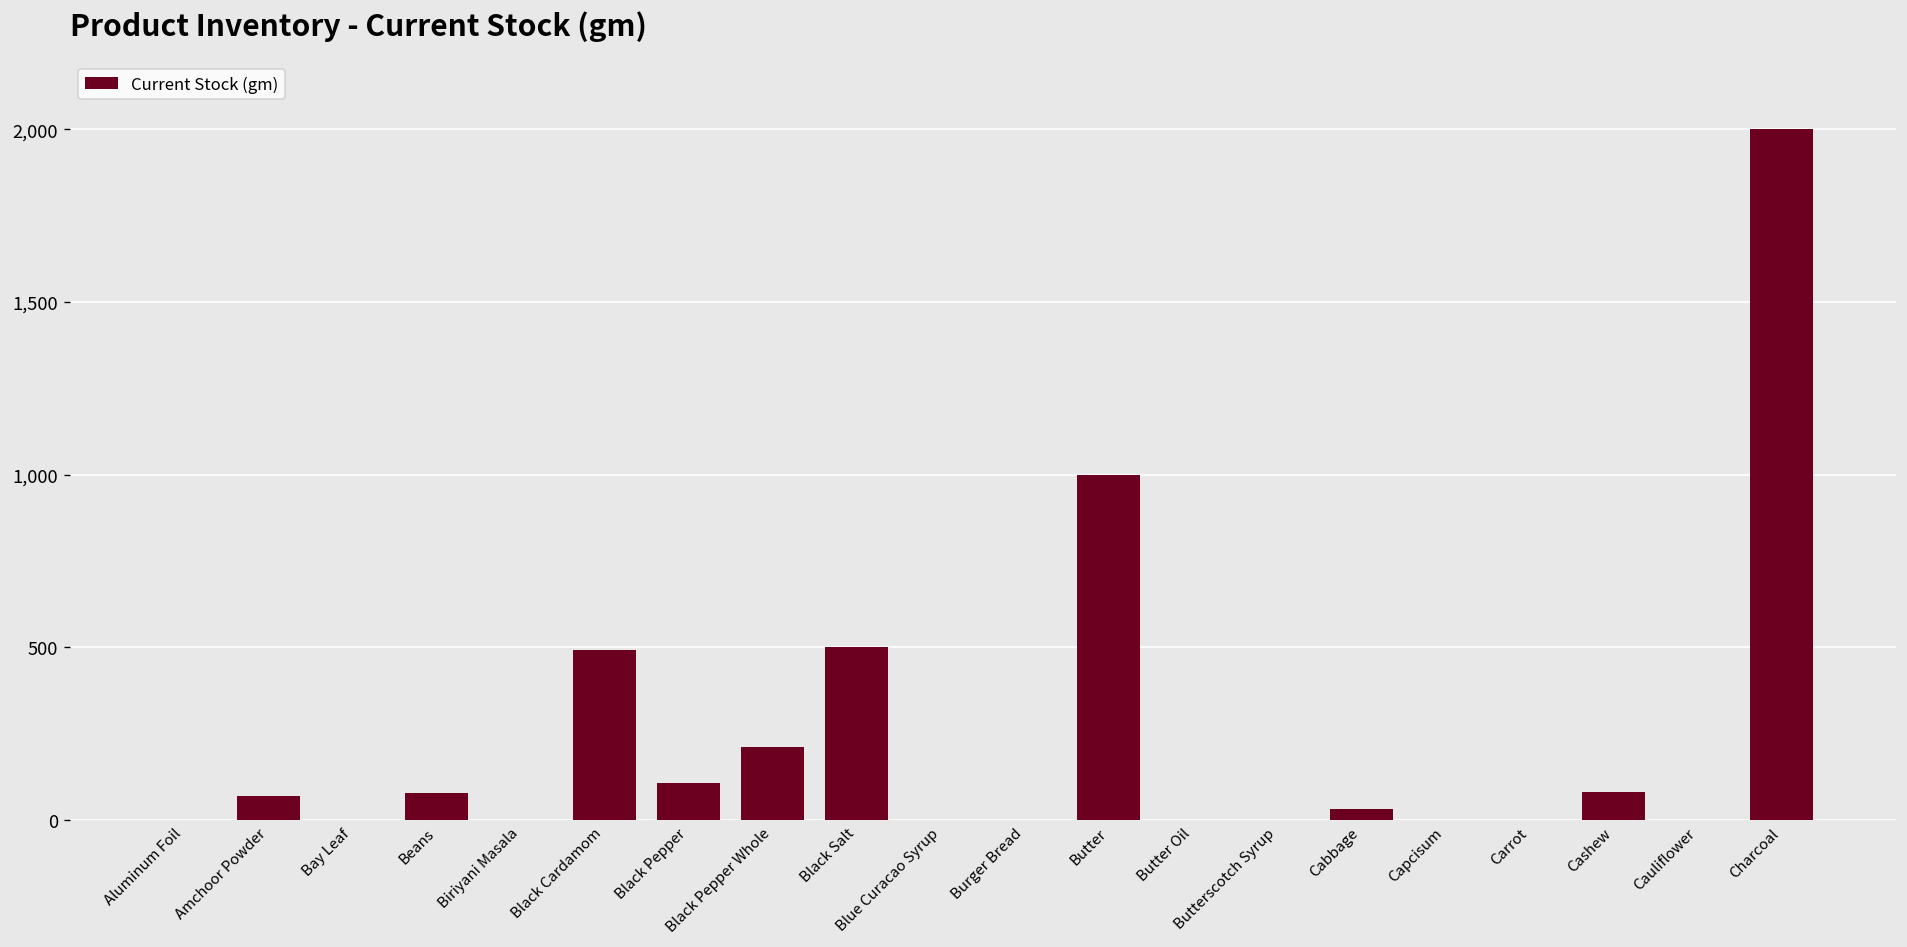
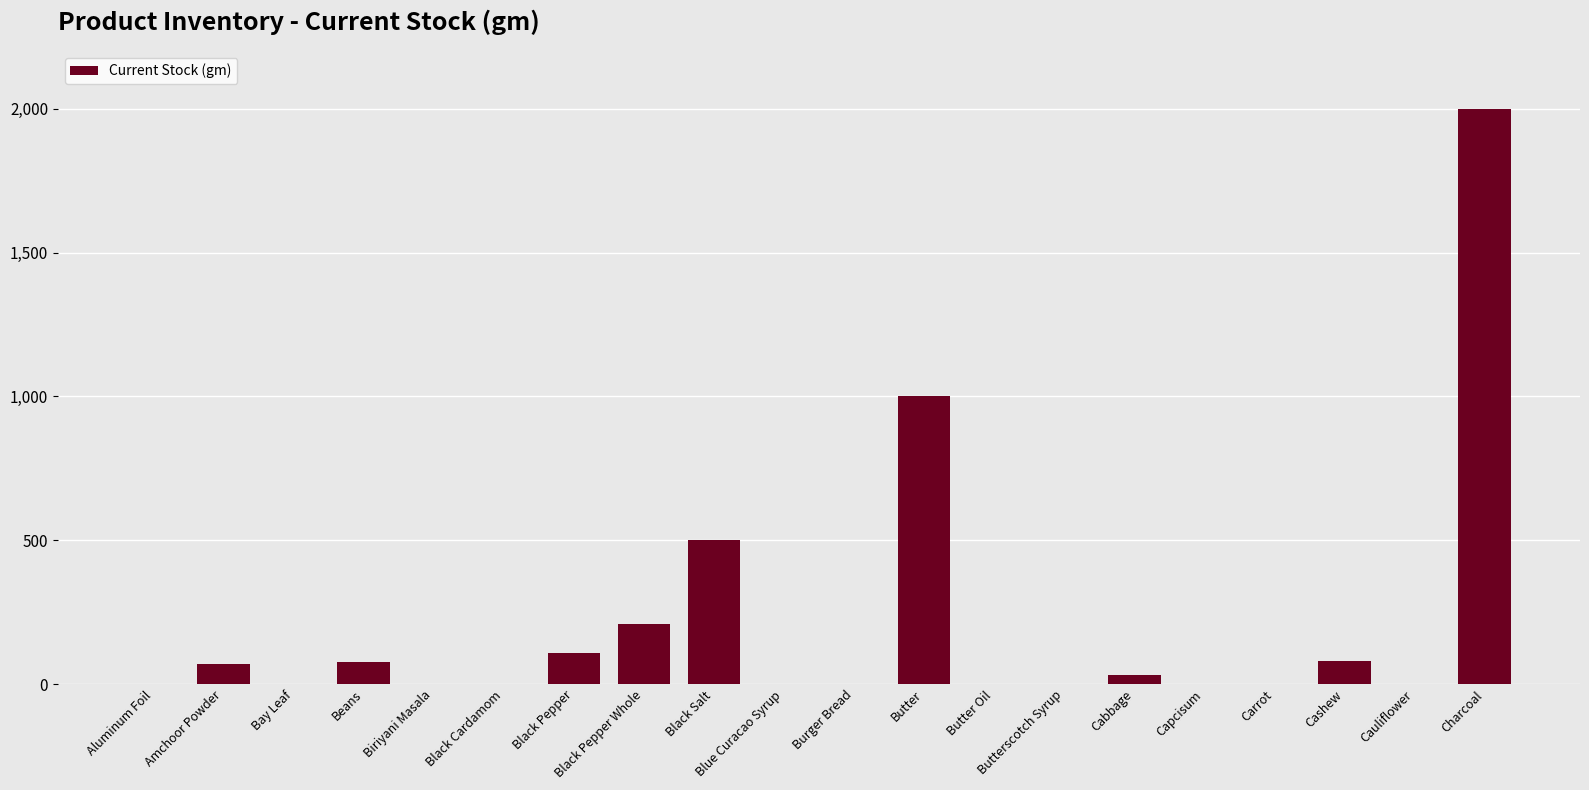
  {
    "Aluminum Foil": "0",
    "Amchoor Powder": "70",
    "Bay Leaf": "0",
    "Beans": "80",
    "Biriyani Masala": "0",
-   "Black Cardamom": "490",
+   "Black Cardamom": "0",
    "Black Pepper": "110",
    "Black Pepper Whole": "210",
    "Black Salt": "500",
    "Blue Curacao Syrup": "0",
    "Burger Bread": "0",
    "Butter": "1,000",
    "Butter Oil": "0",
    "Butterscotch Syrup": "0",
    "Cabbage": "30",
    "Capcisum": "0",
    "Carrot": "0",
    "Cashew": "80",
    "Cauliflower": "0",
    "Charcoal": "2,000"
  }
